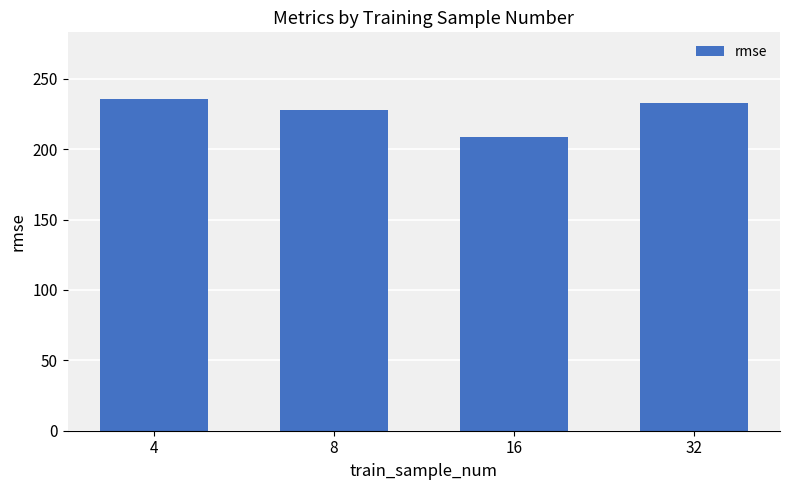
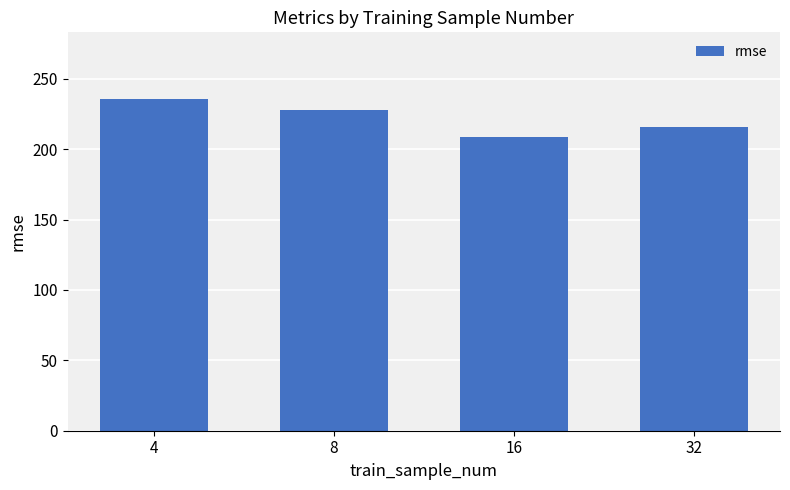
  {
    "4": 236,
    "8": 228,
    "16": 209,
-   "32": 233
+   "32": 216
  }
